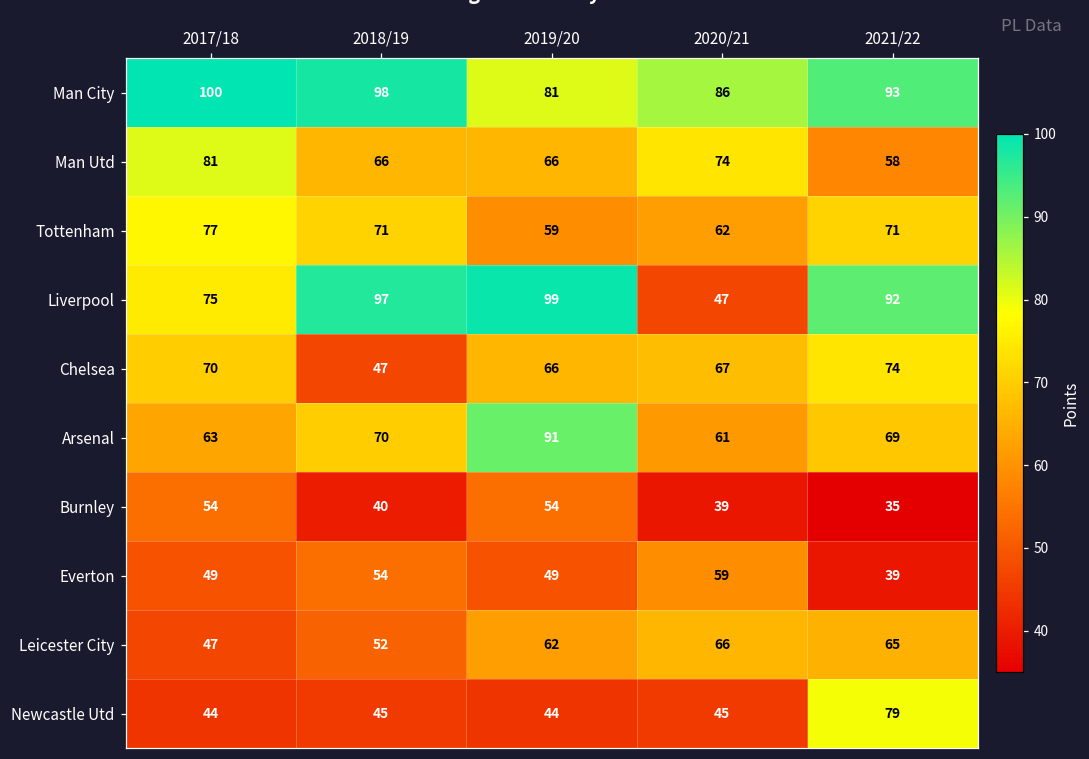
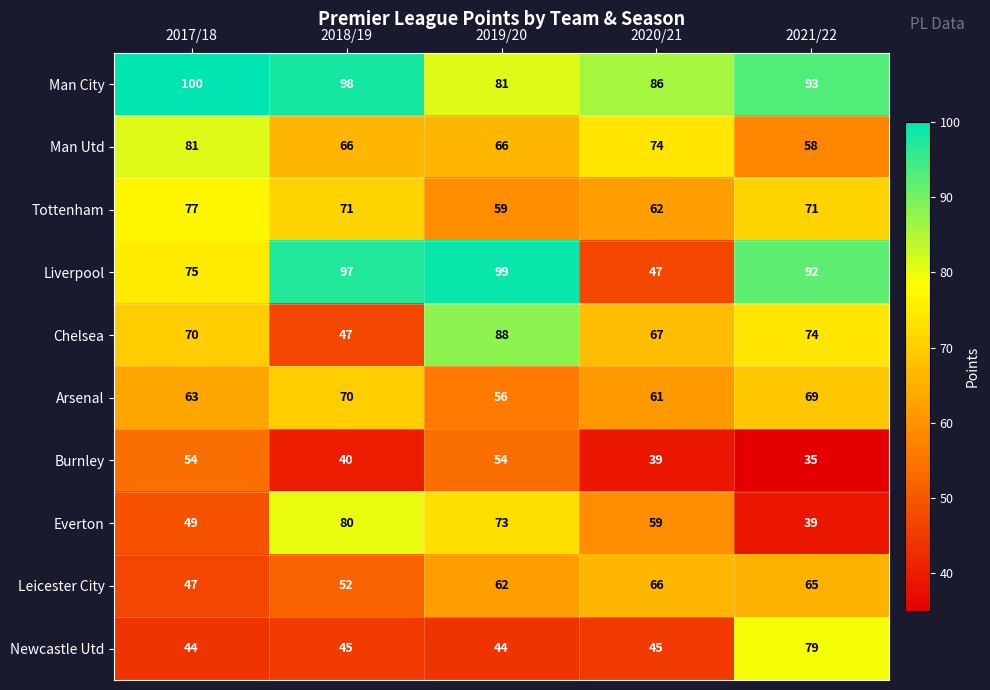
  {
    "Man City": {
      "2017/18": 100,
      "2018/19": 98,
      "2019/20": 81,
      "2020/21": 86,
      "2021/22": 93
    },
    "Man Utd": {
      "2017/18": 81,
      "2018/19": 66,
      "2019/20": 66,
      "2020/21": 74,
      "2021/22": 58
    },
    "Tottenham": {
      "2017/18": 77,
      "2018/19": 71,
      "2019/20": 59,
      "2020/21": 62,
      "2021/22": 71
    },
    "Liverpool": {
      "2017/18": 75,
      "2018/19": 97,
      "2019/20": 99,
      "2020/21": 47,
      "2021/22": 92
    },
    "Chelsea": {
      "2017/18": 70,
      "2018/19": 47,
-     "2019/20": 66,
+     "2019/20": 88,
      "2020/21": 67,
      "2021/22": 74
    },
    "Arsenal": {
      "2017/18": 63,
      "2018/19": 70,
-     "2019/20": 91,
+     "2019/20": 56,
      "2020/21": 61,
      "2021/22": 69
    },
    "Burnley": {
      "2017/18": 54,
      "2018/19": 40,
      "2019/20": 54,
      "2020/21": 39,
      "2021/22": 35
    },
    "Everton": {
      "2017/18": 49,
-     "2018/19": 54,
-     "2019/20": 49,
+     "2018/19": 80,
+     "2019/20": 73,
      "2020/21": 59,
      "2021/22": 39
    },
    "Leicester City": {
      "2017/18": 47,
      "2018/19": 52,
      "2019/20": 62,
      "2020/21": 66,
      "2021/22": 65
    },
    "Newcastle Utd": {
      "2017/18": 44,
      "2018/19": 45,
      "2019/20": 44,
      "2020/21": 45,
      "2021/22": 79
    }
  }
